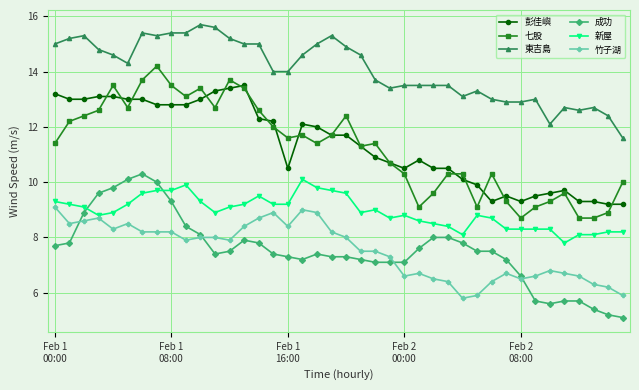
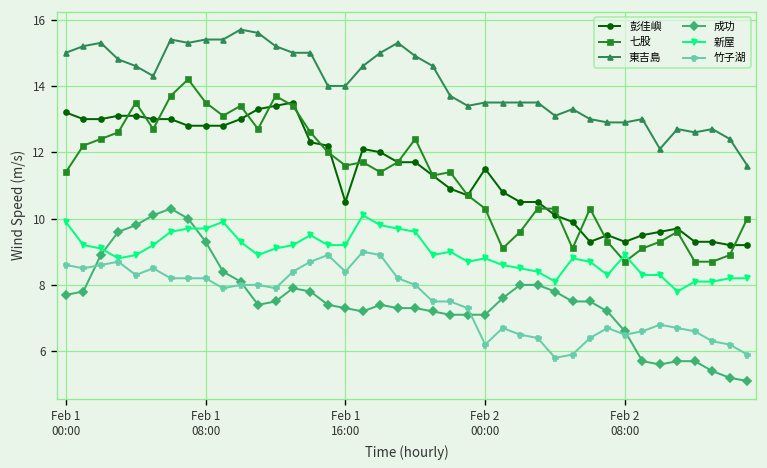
  {
    "彭佳嶼": {
      "Feb 1 00:00": 13.2,
      "Feb 1 08:00": 12.8,
      "Feb 1 16:00": 10.5,
-     "Feb 2 00:00": 10.5,
+     "Feb 2 00:00": 11.5,
      "Feb 2 08:00": 9.3
    },
    "新屋": {
-     "Feb 1 00:00": 9.3,
+     "Feb 1 00:00": 9.9,
      "Feb 1 08:00": 9.7,
      "Feb 1 16:00": 9.2,
      "Feb 2 00:00": 8.8,
-     "Feb 2 08:00": 8.3
+     "Feb 2 08:00": 8.9
    },
    "竹子湖": {
-     "Feb 1 00:00": 9.1,
+     "Feb 1 00:00": 8.6,
      "Feb 1 08:00": 8.2,
      "Feb 1 16:00": 8.4,
-     "Feb 2 00:00": 6.6,
+     "Feb 2 00:00": 6.2,
      "Feb 2 08:00": 6.5
    }
  }
